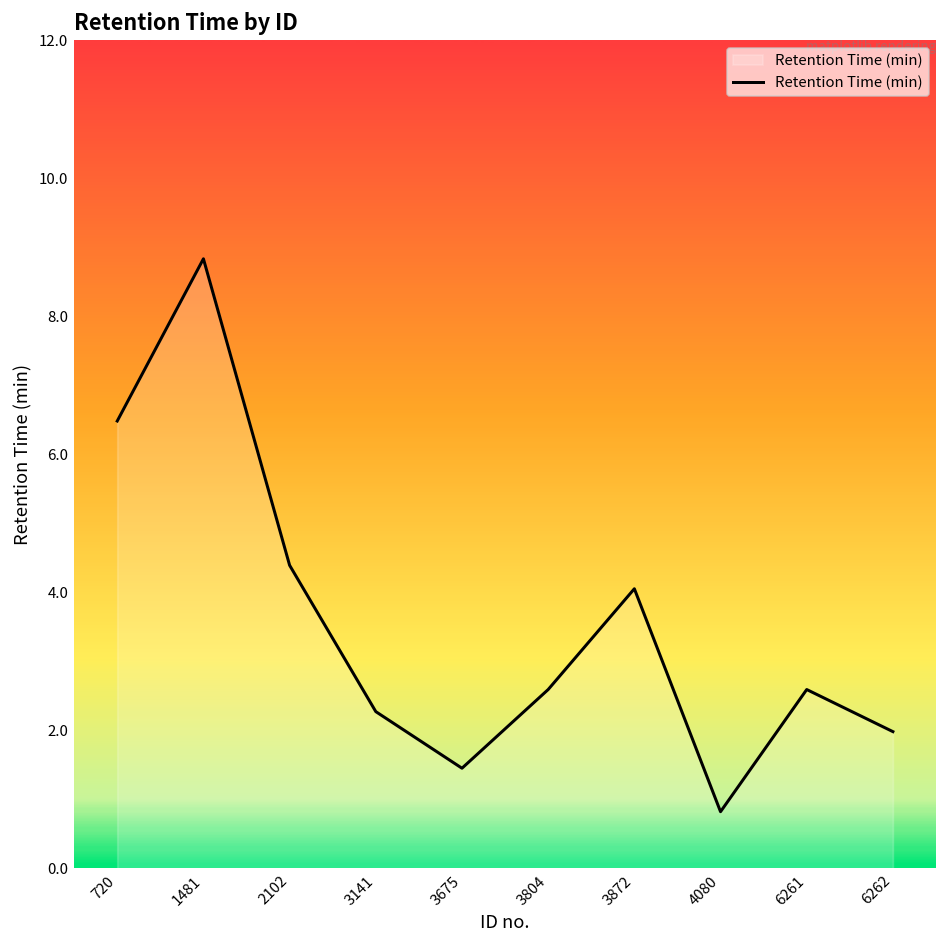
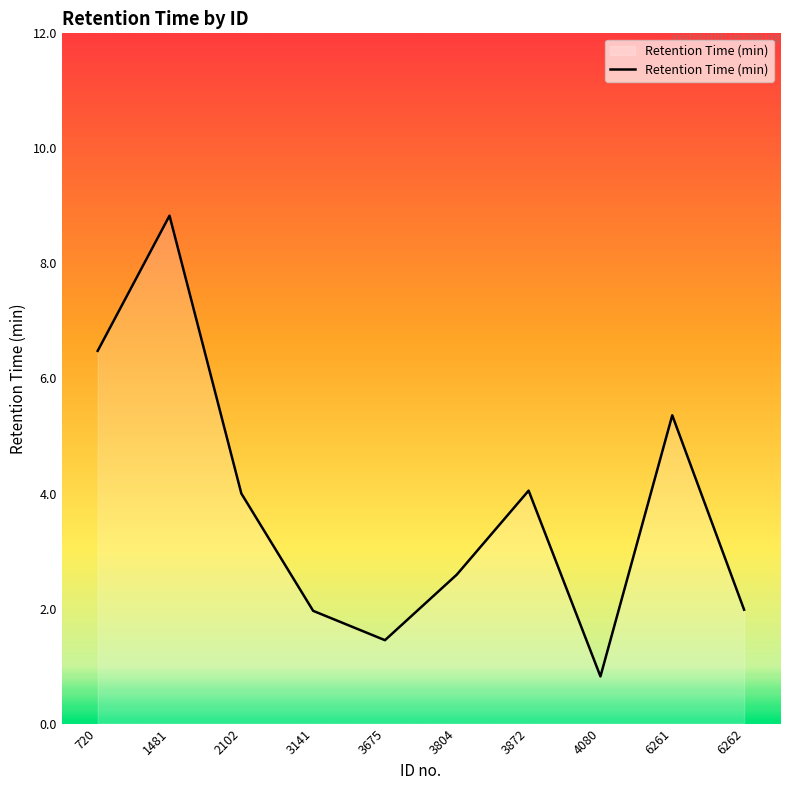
  {
    "720": 6.5,
    "1481": 8.8,
-   "2102": 4.4,
-   "3141": 2.3,
+   "2102": 4.0,
+   "3141": 2.0,
    "3675": 1.5,
    "3804": 2.6,
    "3872": 4.1,
    "4080": 0.8,
-   "6261": 2.6,
+   "6261": 5.4,
    "6262": 2.0
  }
